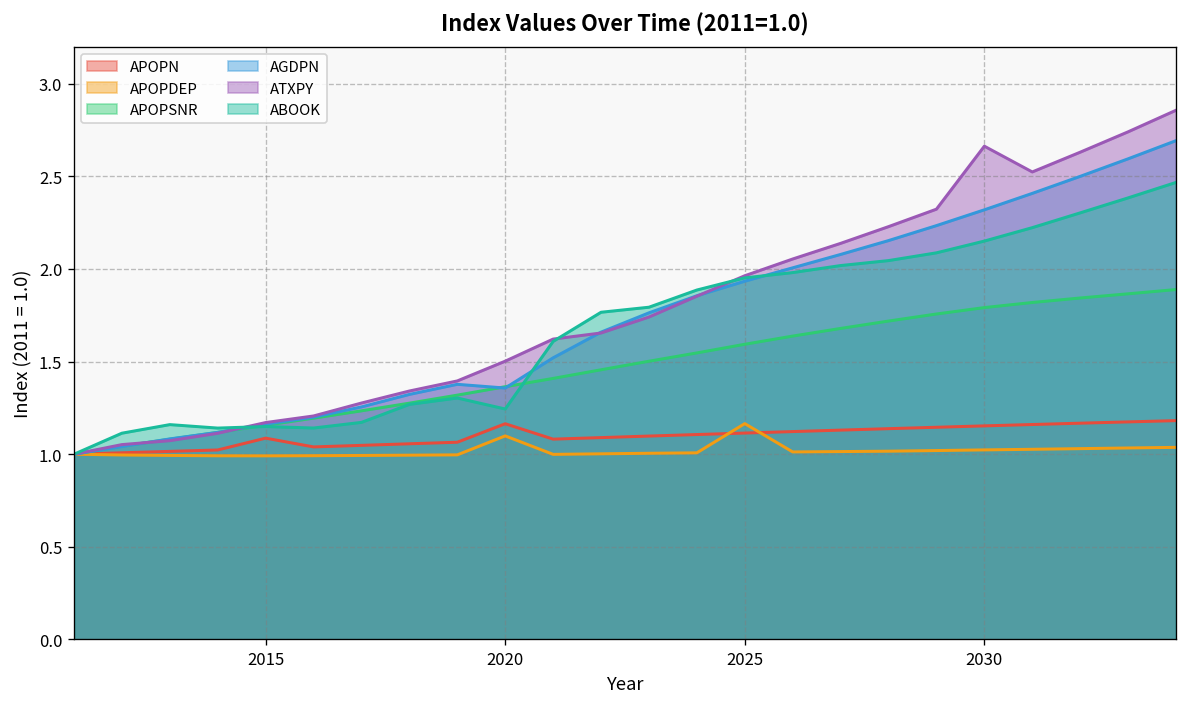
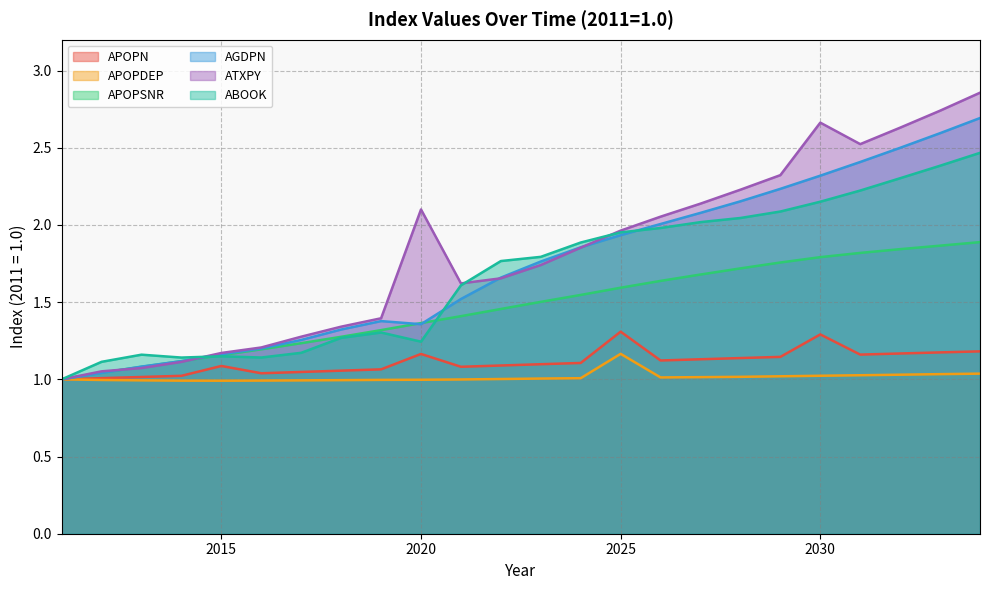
  {
    "APOPN": {
      "2015": 1.09,
      "2020": 1.16,
-     "2025": 1.11,
-     "2030": 1.15
+     "2025": 1.31,
+     "2030": 1.29
    },
    "APOPDEP": {
      "2015": 0.99,
-     "2020": 1.10,
+     "2020": 1.00,
      "2025": 1.17,
      "2030": 1.02
    },
    "ATXPY": {
-     "2020": 1.50,
+     "2020": 2.10,
      "2030": 2.66
    }
  }
